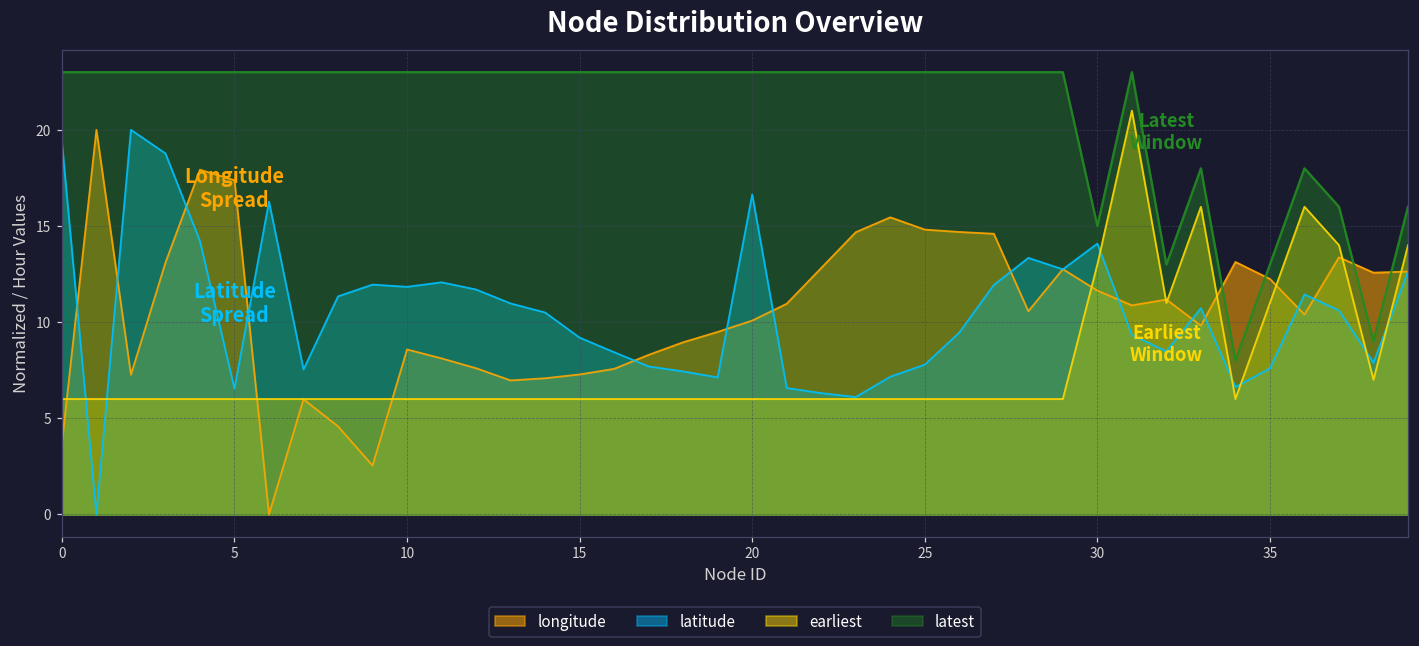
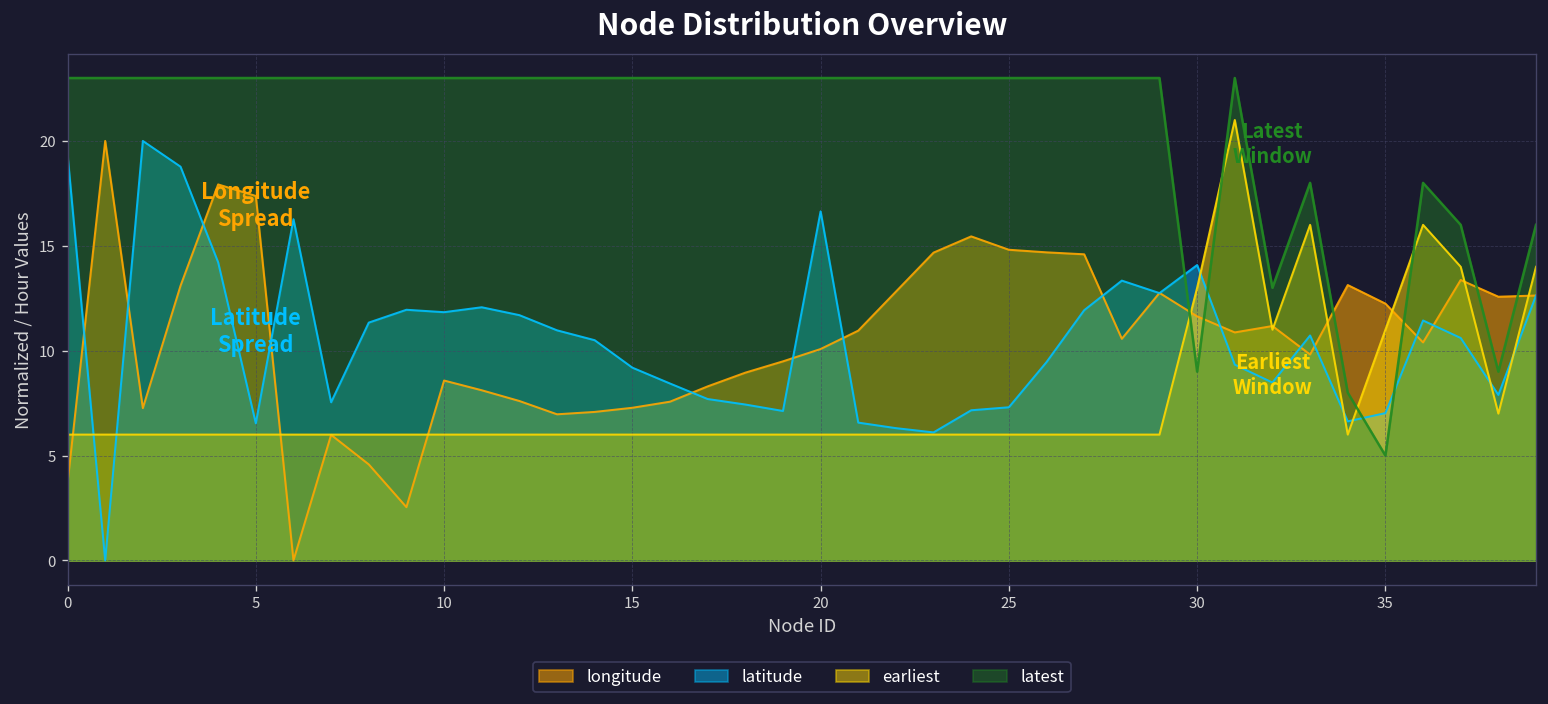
  {
    "latitude": {
      "0": 19.4,
      "5": 6.5,
      "10": 11.8,
      "15": 9.2,
      "20": 16.6,
-     "25": 7.8,
+     "25": 7.3,
      "30": 14.1,
-     "35": 7.6
+     "35": 7.0
    },
    "latest": {
      "0": 23,
      "5": 23,
      "10": 23,
      "15": 23,
      "20": 23,
      "25": 23,
-     "30": 15,
-     "35": 13
+     "30": 9,
+     "35": 5
    }
  }
